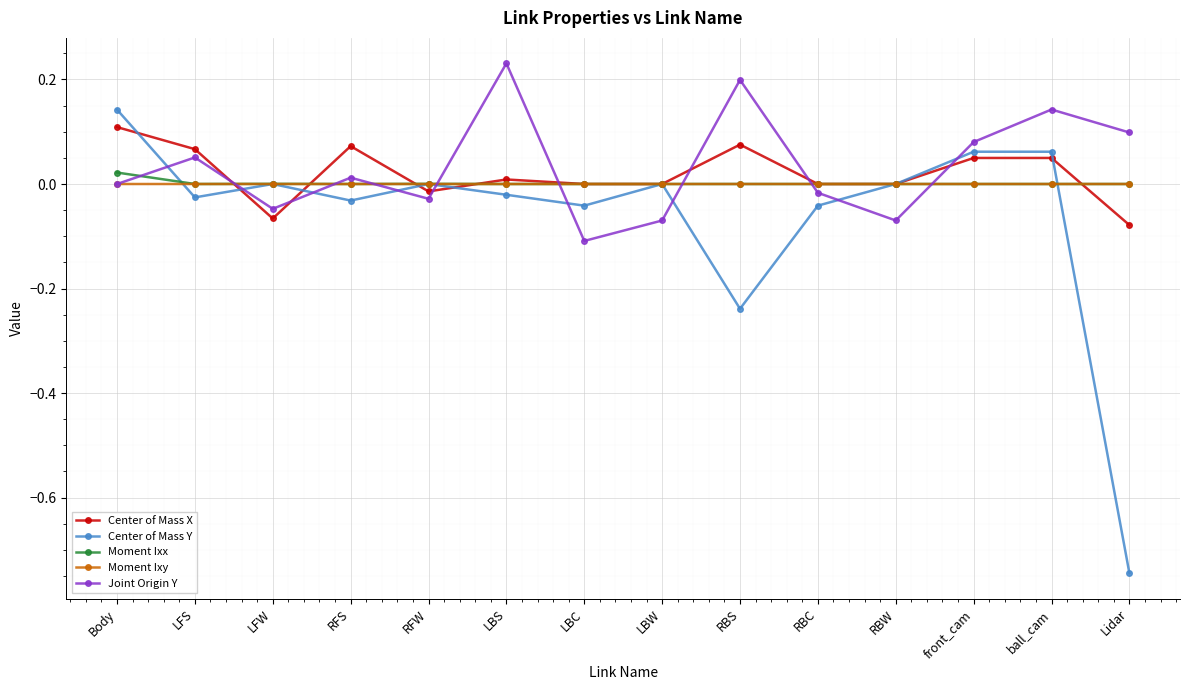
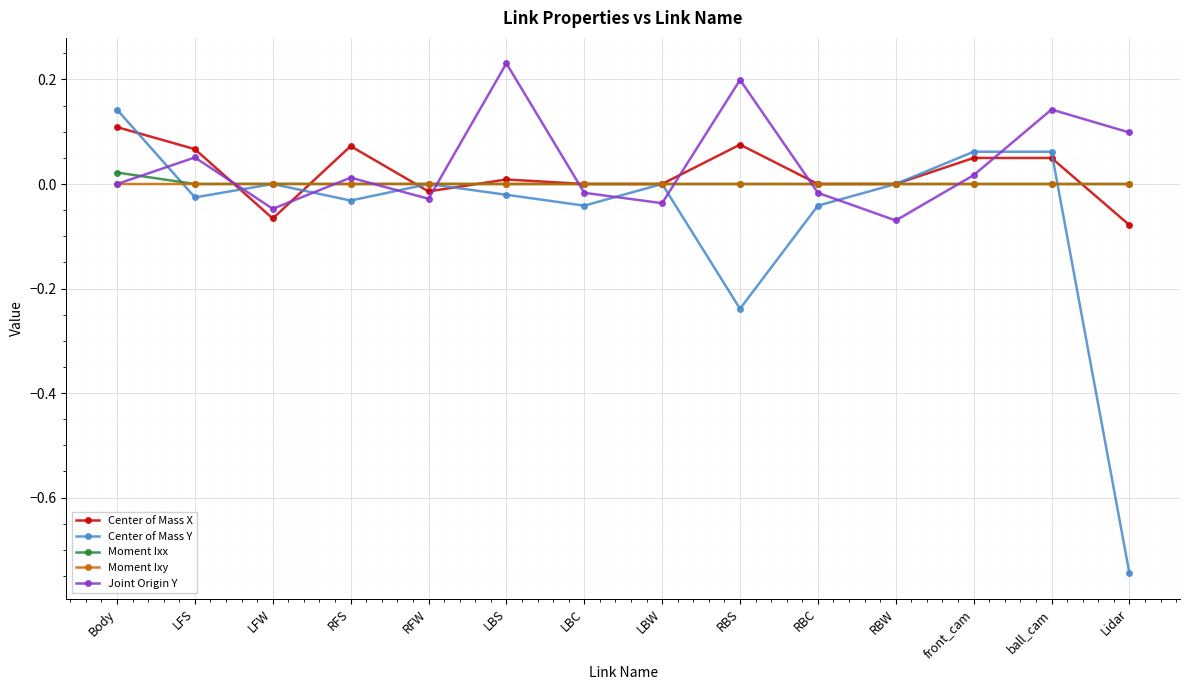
  {
    "Center of Mass X": {
      "Body": 0.11,
      "LFS": 0.07,
      "LFW": -0.07,
      "RFS": 0.07,
      "RFW": -0.01,
      "LBS": 0.01,
      "RBS": 0.08,
      "front_cam": 0.05,
      "ball_cam": 0.05,
      "Lidar": -0.08
    },
    "Center of Mass Y": {
      "Body": 0.14,
      "LFS": -0.03,
      "RFS": -0.03,
      "LBS": -0.02,
      "LBC": -0.04,
      "RBS": -0.24,
      "RBC": -0.04,
      "front_cam": 0.06,
      "ball_cam": 0.06,
      "Lidar": -0.74
    },
    "Moment Ixx": {
      "Body": 0.02
    },
    "Joint Origin Y": {
      "LFS": 0.05,
      "LFW": -0.05,
      "RFS": 0.01,
      "RFW": -0.03,
      "LBS": 0.23,
-     "LBC": -0.11,
-     "LBW": -0.07,
+     "LBC": -0.02,
+     "LBW": -0.04,
      "RBS": 0.20,
      "RBC": -0.02,
      "RBW": -0.07,
-     "front_cam": 0.08,
+     "front_cam": 0.02,
      "ball_cam": 0.14,
      "Lidar": 0.10
    }
  }
